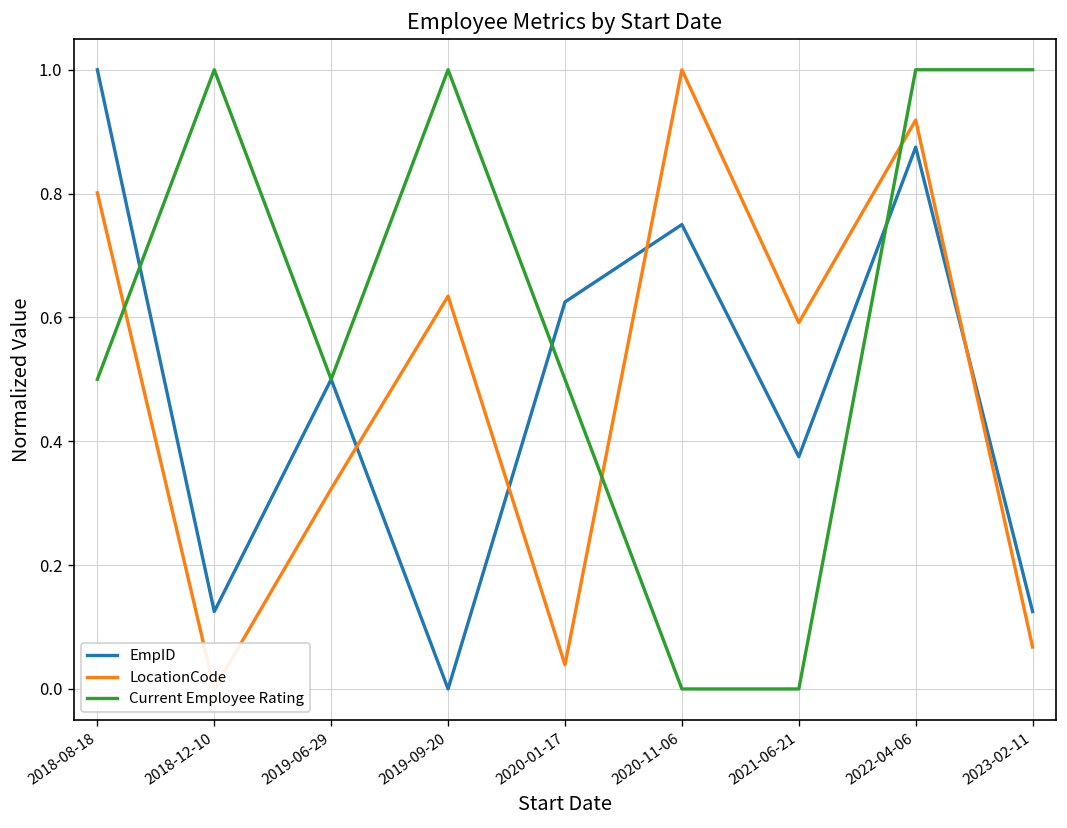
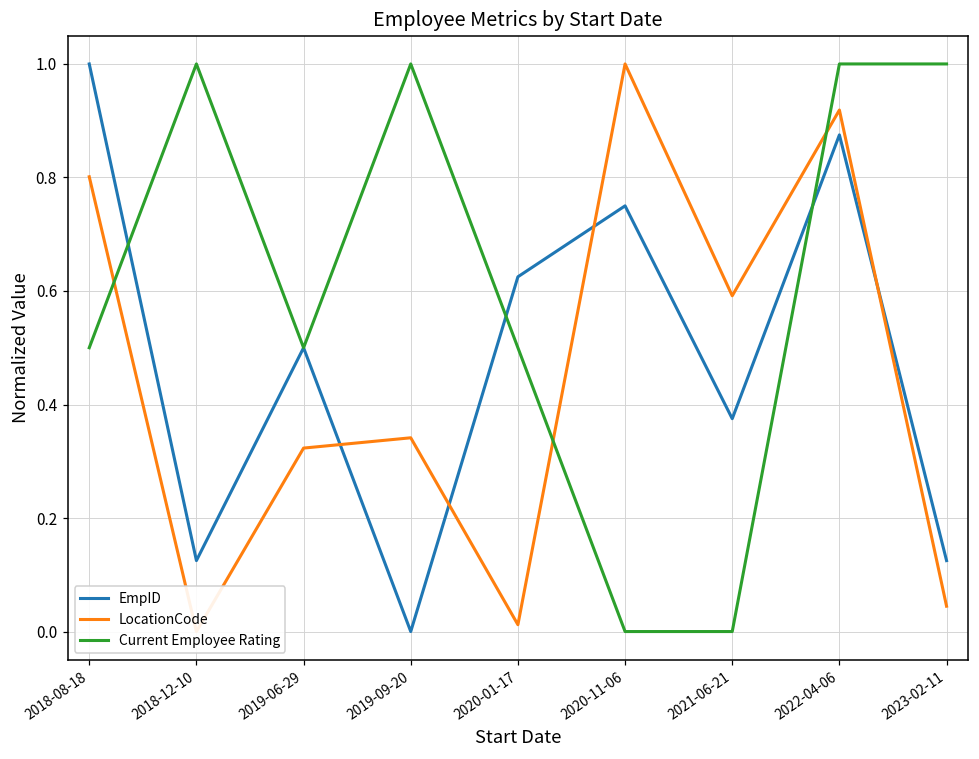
  {
    "EmpID": {
      "2018-08-18": 1.00,
      "2018-12-10": 0.13,
      "2019-09-20": 0.00,
      "2020-01-17": 0.63,
      "2020-11-06": 0.75,
      "2021-06-21": 0.38,
      "2022-04-06": 0.88,
      "2023-02-11": 0.13
    },
    "LocationCode": {
      "2018-08-18": 0.80,
      "2019-06-29": 0.32,
-     "2019-09-20": 0.63,
-     "2020-01-17": 0.04,
+     "2019-09-20": 0.34,
+     "2020-01-17": 0.01,
      "2020-11-06": 1.00,
      "2021-06-21": 0.59,
      "2022-04-06": 0.92,
-     "2023-02-11": 0.07
+     "2023-02-11": 0.04
    },
    "Current Employee Rating": {
      "2018-08-18": 0.50,
      "2018-12-10": 1.00,
      "2019-09-20": 1.00,
      "2020-01-17": 0.50,
      "2020-11-06": 0.00,
      "2021-06-21": 0.00,
      "2022-04-06": 1.00,
      "2023-02-11": 1.00
    }
  }
